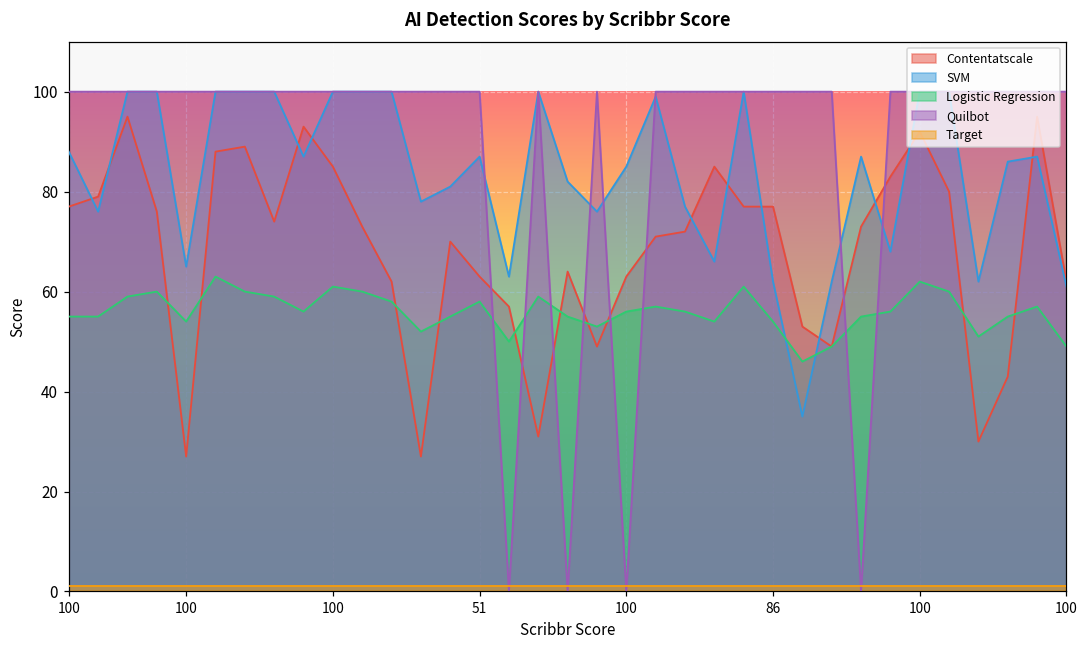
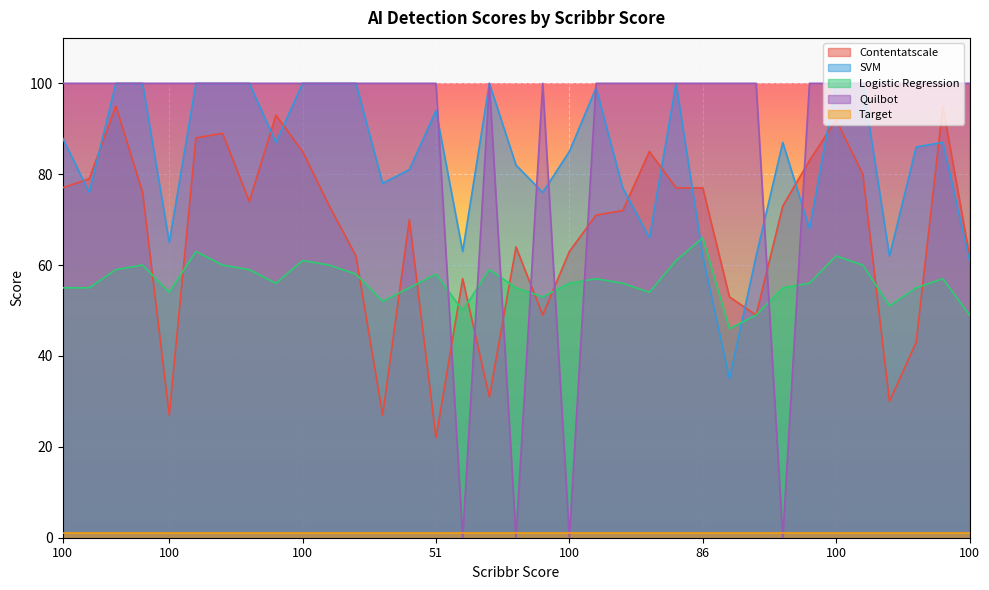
  {
    "Contentatscale": {
-     "51": 63,
+     "51": 22,
      "86": 77
    },
    "SVM": {
-     "51": 87,
+     "51": 94,
      "86": 62
    },
    "Logistic Regression": {
      "51": 58,
-     "86": 54
+     "86": 66
    },
    "Quilbot": {
      "51": 100,
      "86": 100
    },
    "Target": {
      "51": 1,
      "86": 1
    }
  }
